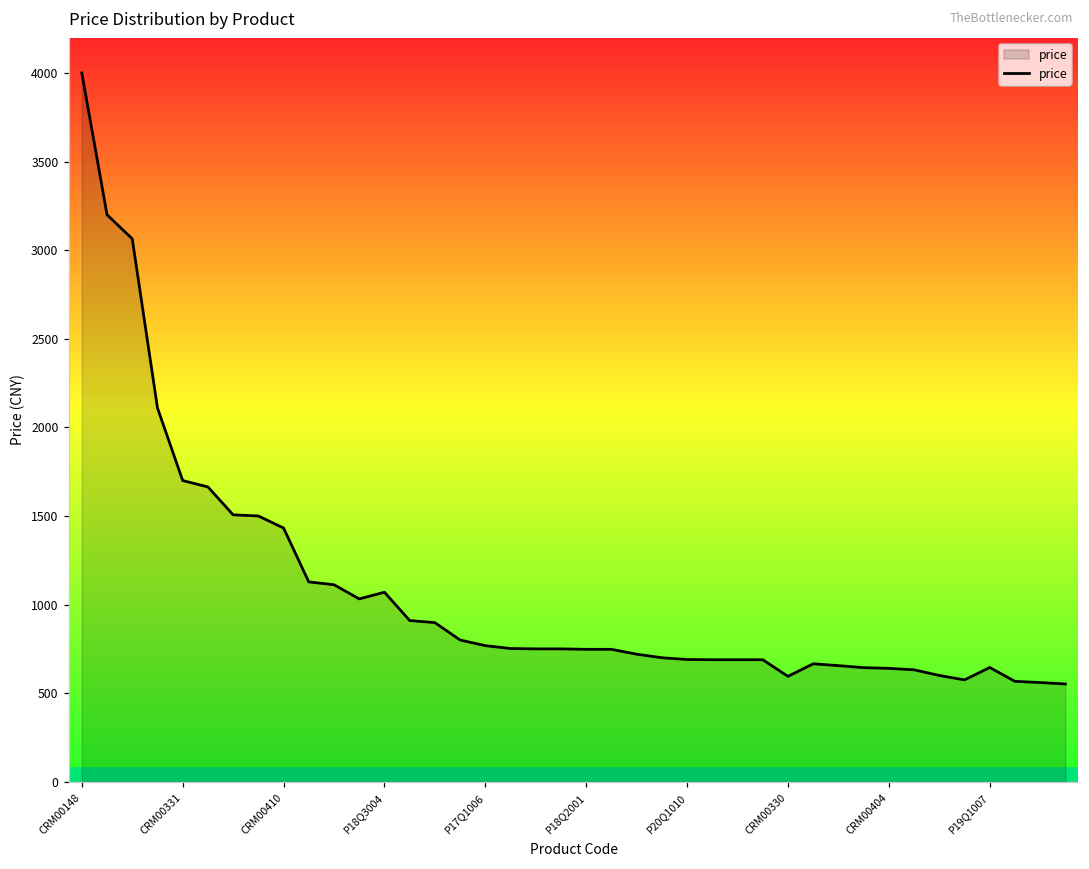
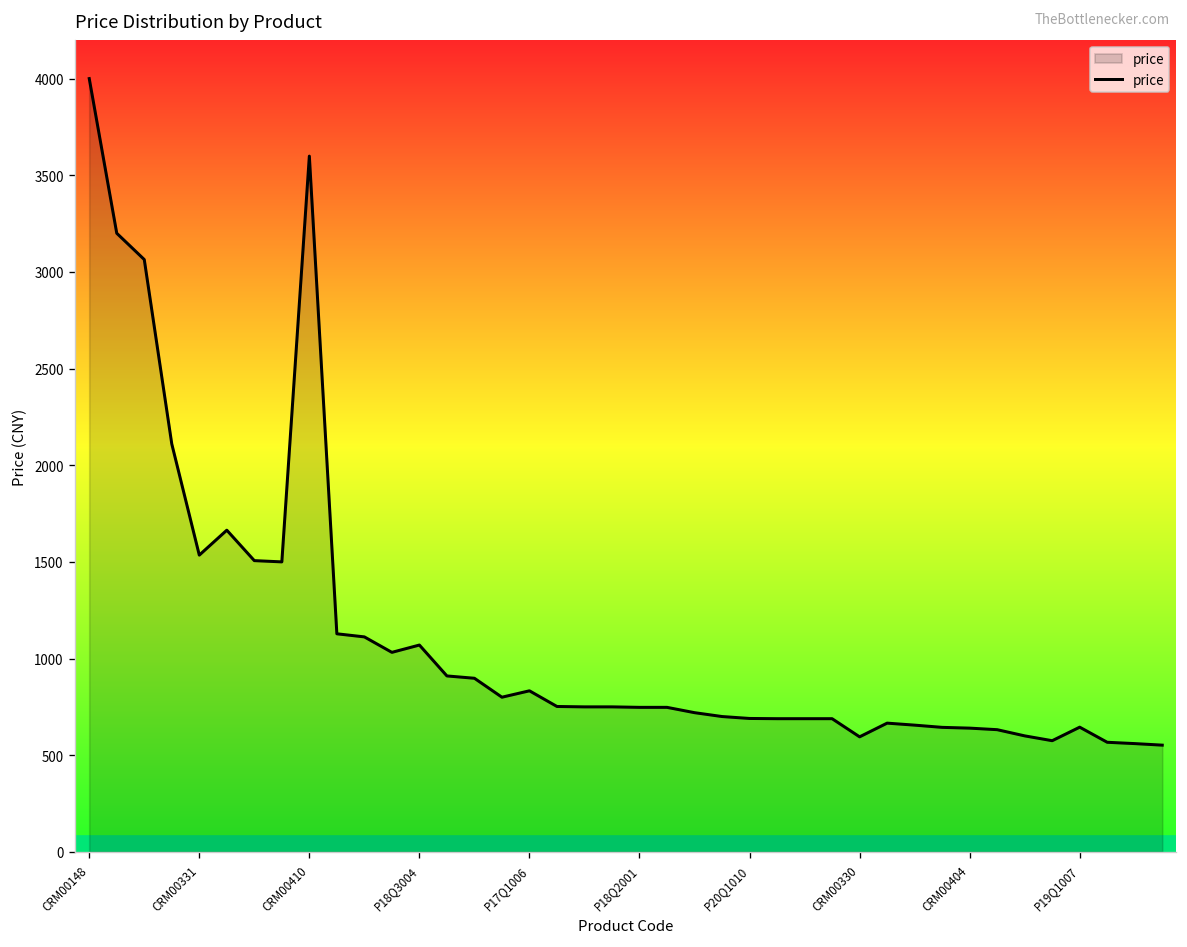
  {
    "CRM00148": 4000,
-   "CRM00331": 1700,
-   "CRM00410": 1430,
+   "CRM00331": 1540,
+   "CRM00410": 3600,
    "P18Q3004": 1070,
-   "P17Q1006": 770,
+   "P17Q1006": 830,
    "P18Q2001": 750,
    "P20Q1010": 690,
    "CRM00330": 600,
    "CRM00404": 640,
    "P19Q1007": 650
  }
